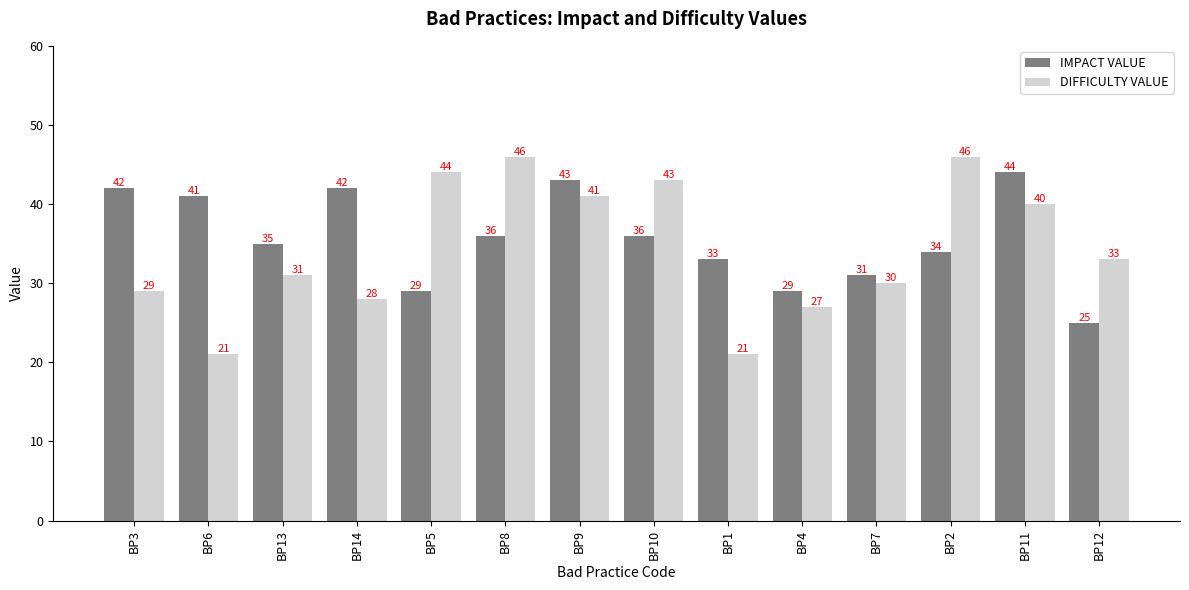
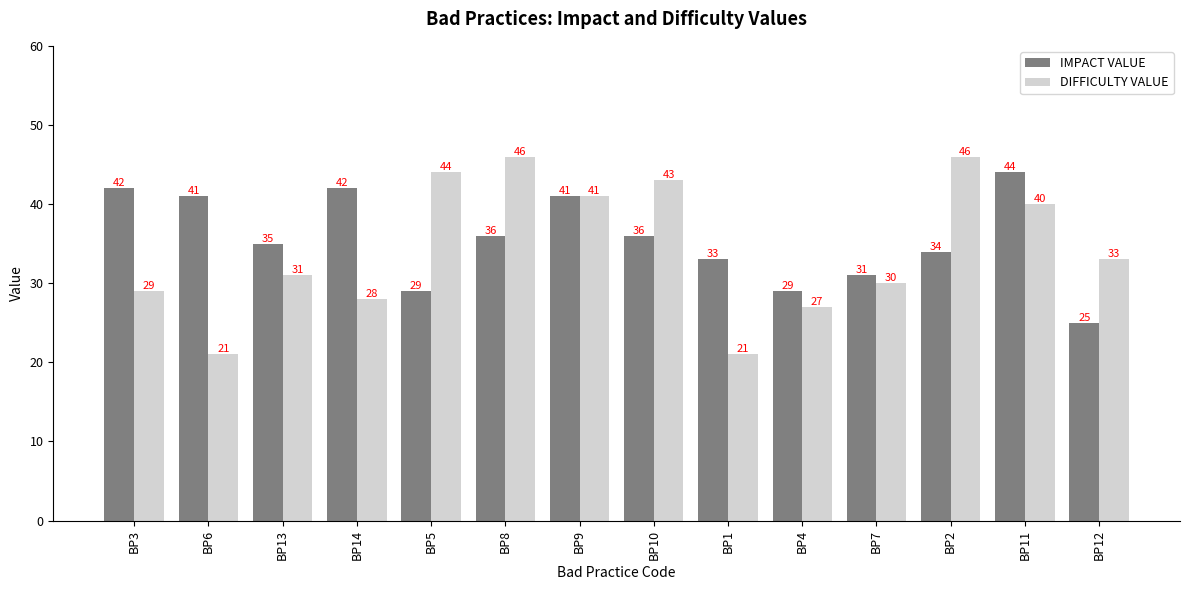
  {
    "IMPACT VALUE": {
      "BP3": 42,
      "BP6": 41,
      "BP13": 35,
      "BP14": 42,
      "BP5": 29,
      "BP8": 36,
-     "BP9": 43,
+     "BP9": 41,
      "BP10": 36,
      "BP1": 33,
      "BP4": 29,
      "BP7": 31,
      "BP2": 34,
      "BP11": 44,
      "BP12": 25
    },
    "DIFFICULTY VALUE": {
      "BP3": 29,
      "BP6": 21,
      "BP13": 31,
      "BP14": 28,
      "BP5": 44,
      "BP8": 46,
      "BP9": 41,
      "BP10": 43,
      "BP1": 21,
      "BP4": 27,
      "BP7": 30,
      "BP2": 46,
      "BP11": 40,
      "BP12": 33
    }
  }
